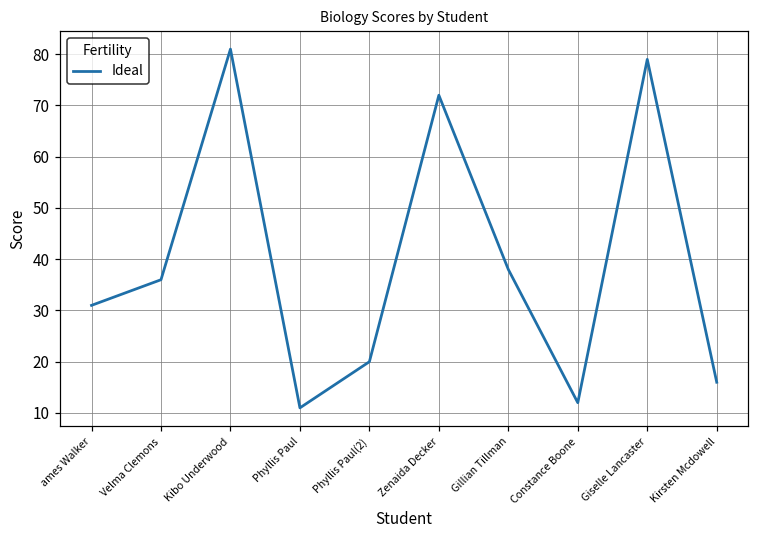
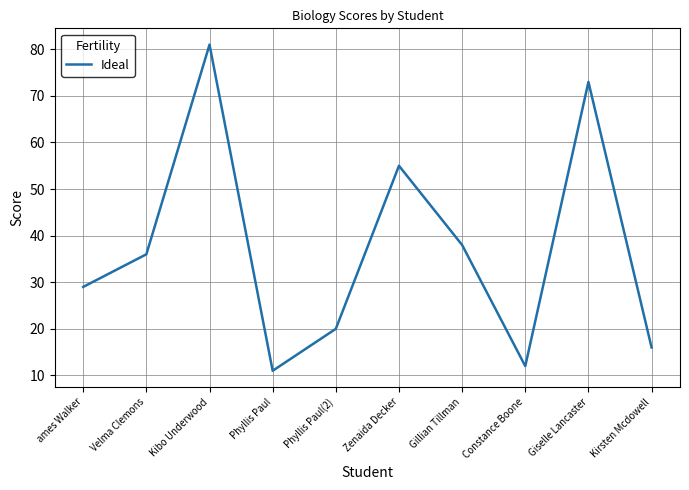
  {
-   "ames Walker": 31,
+   "ames Walker": 29,
    "Velma Clemons": 36,
    "Kibo Underwood": 81,
    "Phyllis Paul": 11,
    "Phyllis Paul(2)": 20,
-   "Zenaida Decker": 72,
+   "Zenaida Decker": 55,
    "Gillian Tillman": 38,
    "Constance Boone": 12,
-   "Giselle Lancaster": 79,
+   "Giselle Lancaster": 73,
    "Kirsten Mcdowell": 16
  }
